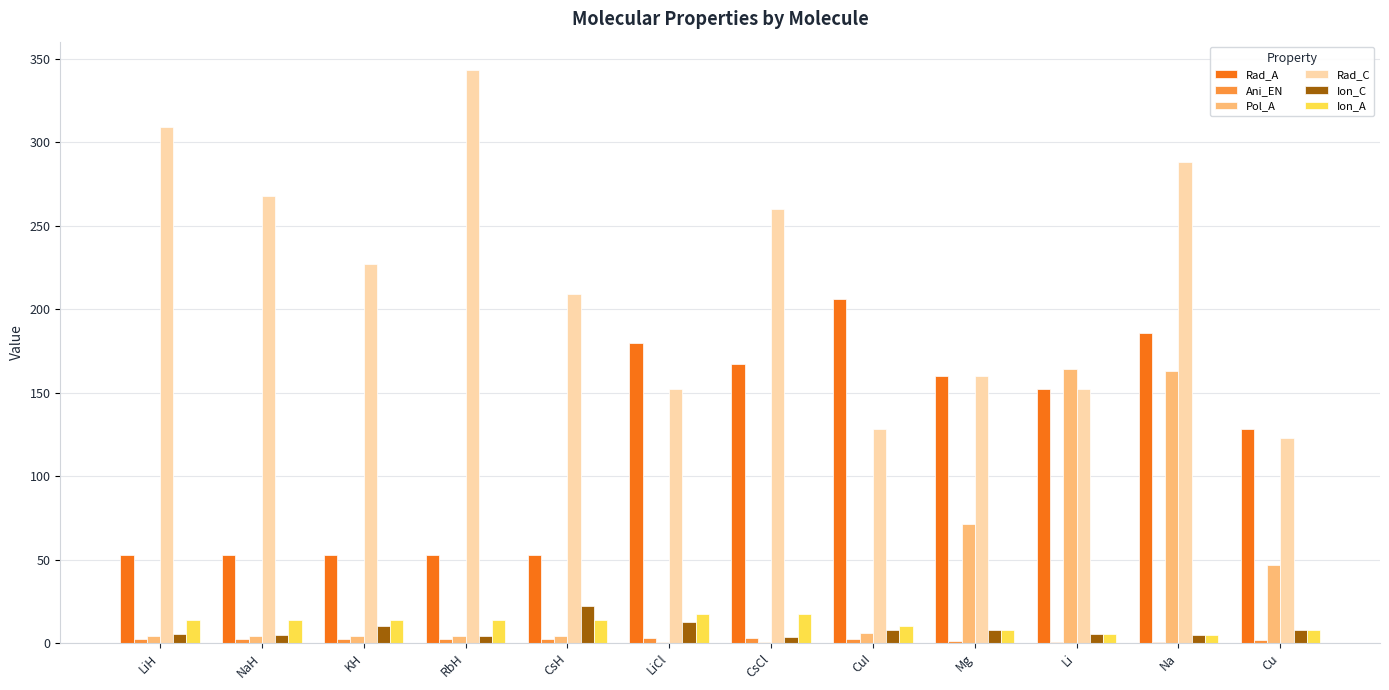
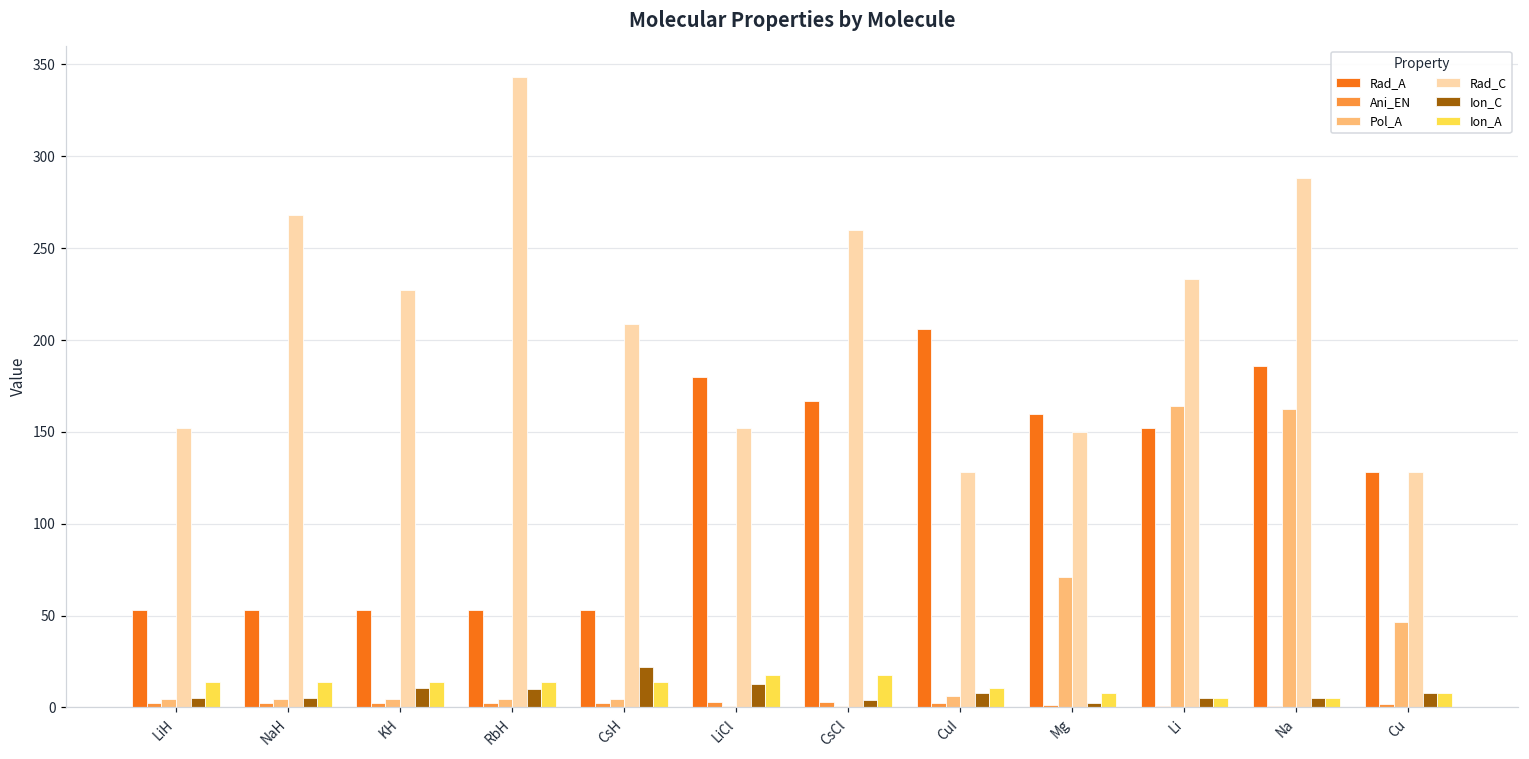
  {
    "Rad_C": {
-     "LiH": 309,
+     "LiH": 152,
      "NaH": 268,
      "KH": 227,
      "RbH": 343,
      "CsH": 209,
      "LiCl": 152,
      "CsCl": 260,
      "CuI": 128,
-     "Mg": 160,
-     "Li": 152,
+     "Mg": 150,
+     "Li": 233,
      "Na": 288,
-     "Cu": 123
+     "Cu": 128
    },
    "Ion_C": {
      "LiH": 5,
      "NaH": 5,
      "KH": 11,
-     "RbH": 4,
+     "RbH": 10,
      "CsH": 22,
      "LiCl": 13,
      "CsCl": 4,
      "CuI": 8,
-     "Mg": 8,
+     "Mg": 3,
      "Li": 5,
      "Na": 5,
      "Cu": 8
    }
  }
